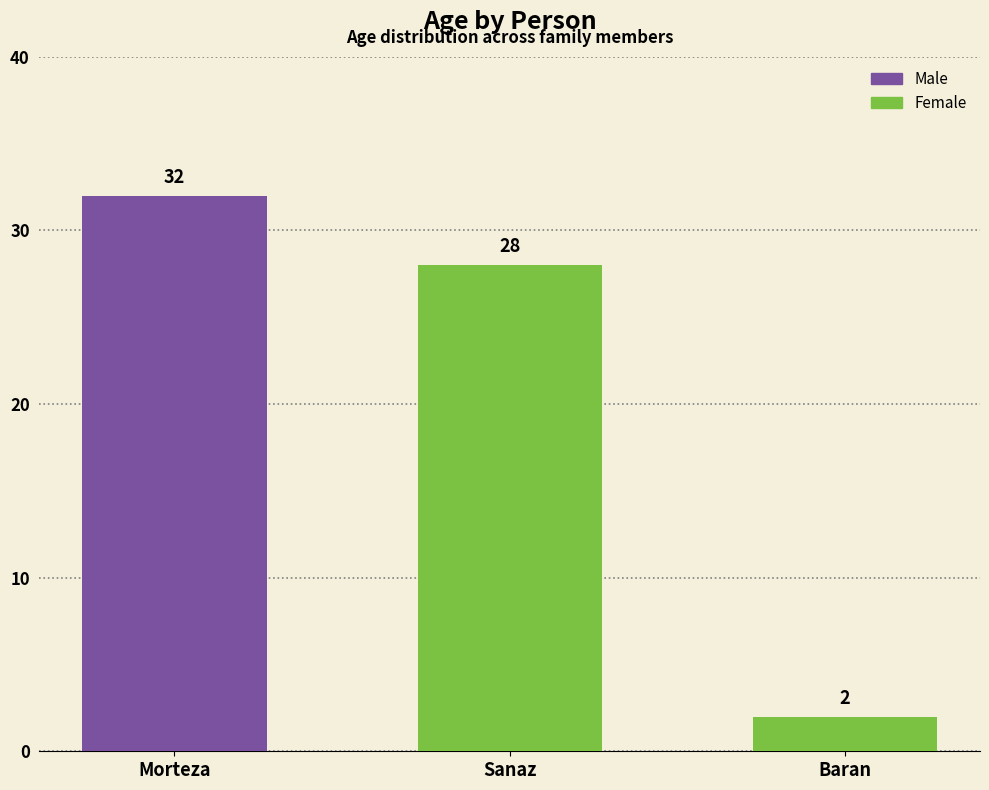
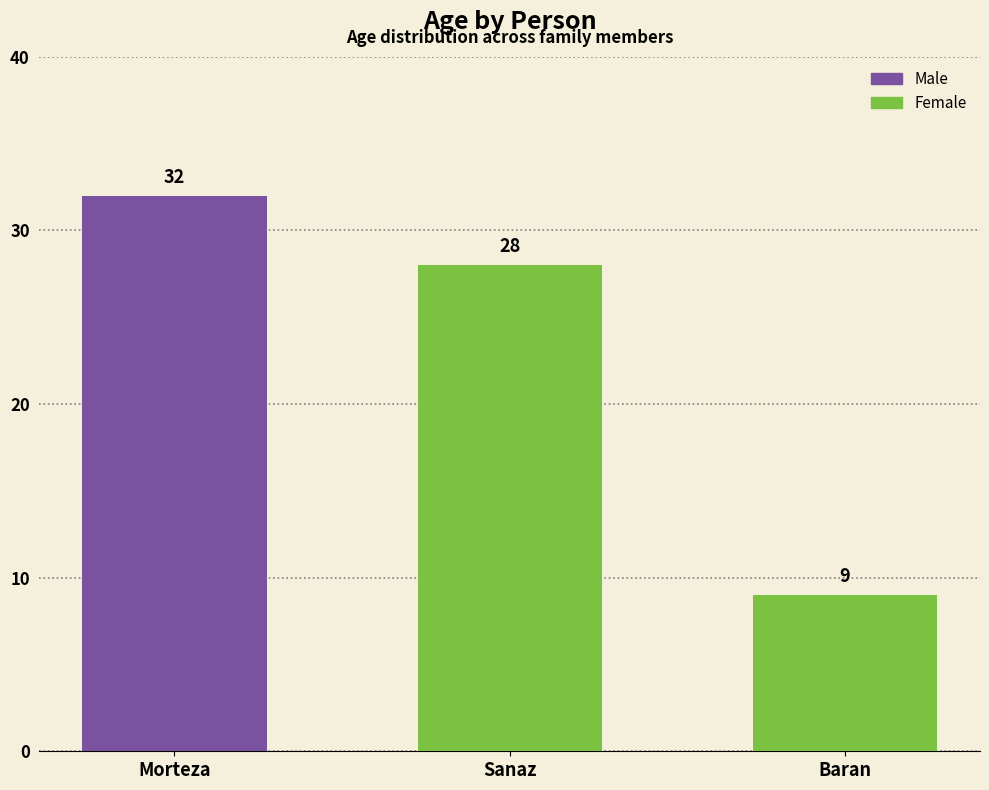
  {
    "Morteza": 32,
    "Sanaz": 28,
-   "Baran": 2
+   "Baran": 9
  }
